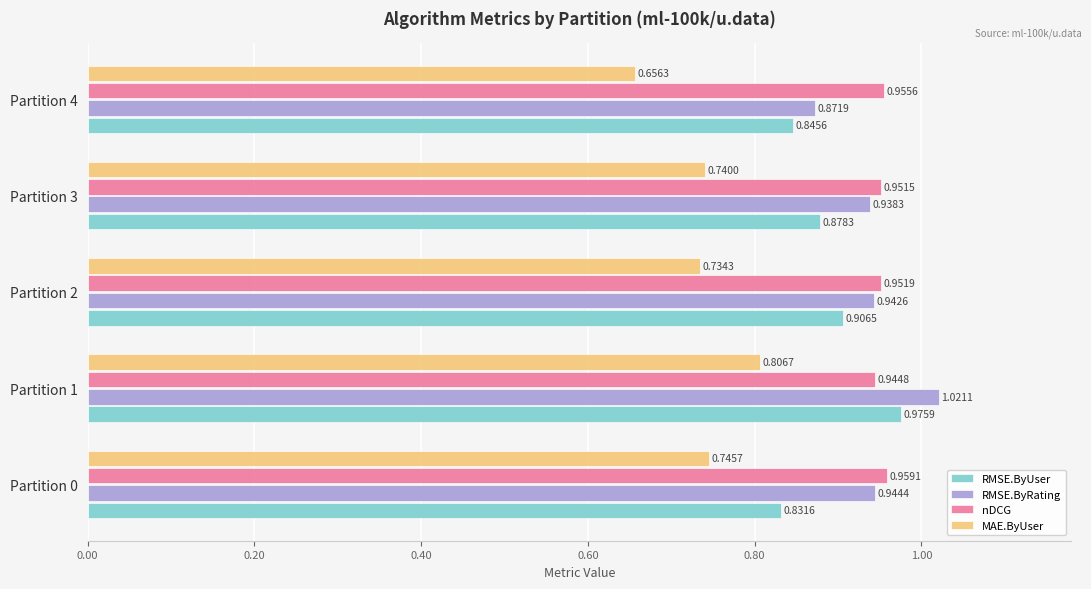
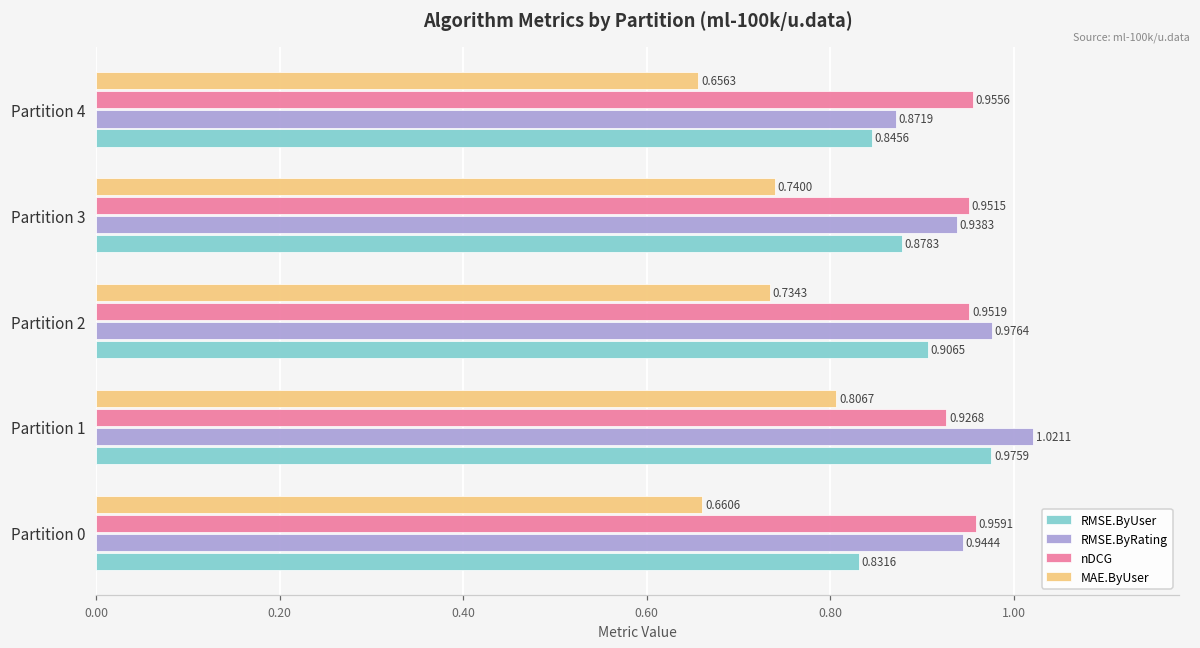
  {
    "RMSE.ByUser": {
      "Partition 4": 0.8456,
      "Partition 3": 0.8783,
      "Partition 2": 0.9065,
      "Partition 1": 0.9759,
      "Partition 0": 0.8316
    },
    "RMSE.ByRating": {
      "Partition 4": 0.8719,
      "Partition 3": 0.9383,
-     "Partition 2": 0.9426,
+     "Partition 2": 0.9764,
      "Partition 1": 1.0211,
      "Partition 0": 0.9444
    },
    "nDCG": {
      "Partition 4": 0.9556,
      "Partition 3": 0.9515,
      "Partition 2": 0.9519,
-     "Partition 1": 0.9448,
+     "Partition 1": 0.9268,
      "Partition 0": 0.9591
    },
    "MAE.ByUser": {
      "Partition 4": 0.6563,
      "Partition 3": 0.7400,
      "Partition 2": 0.7343,
      "Partition 1": 0.8067,
-     "Partition 0": 0.7457
+     "Partition 0": 0.6606
    }
  }
